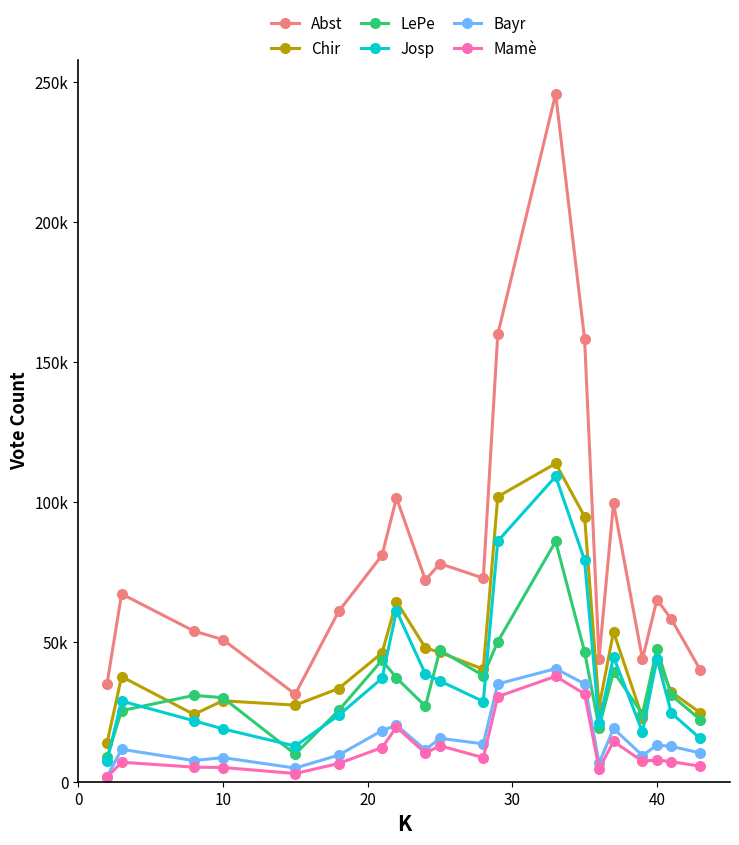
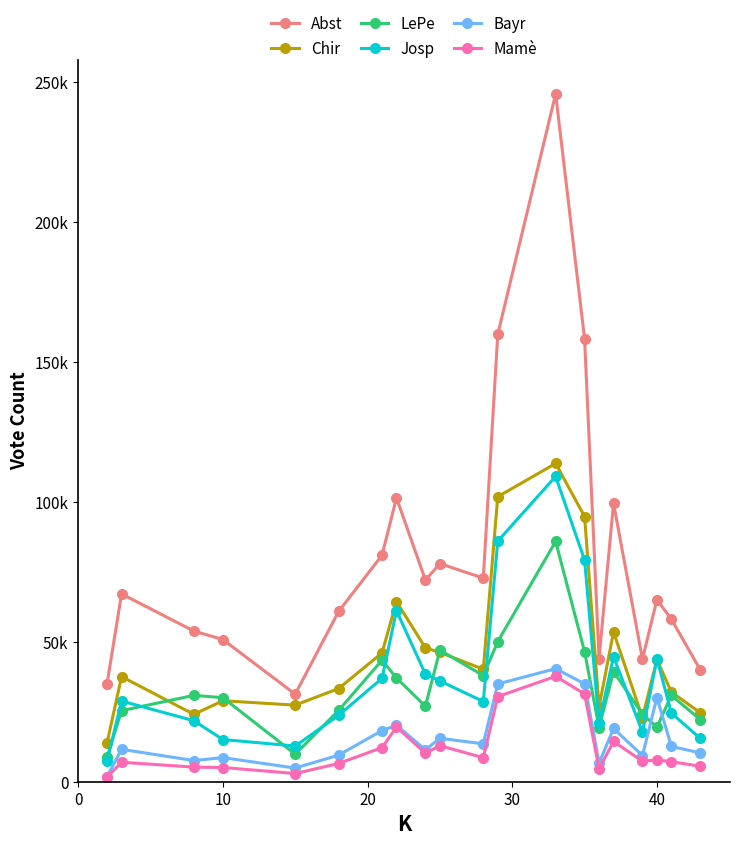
  {
    "Chir": {
      "10": 29000
    },
    "LePe": {
      "10": 30000,
-     "40": 48000
+     "40": 20000
    },
    "Josp": {
-     "10": 19000
+     "10": 15000
    },
    "Bayr": {
      "10": 9000,
-     "40": 13000
+     "40": 30000
    }
  }
